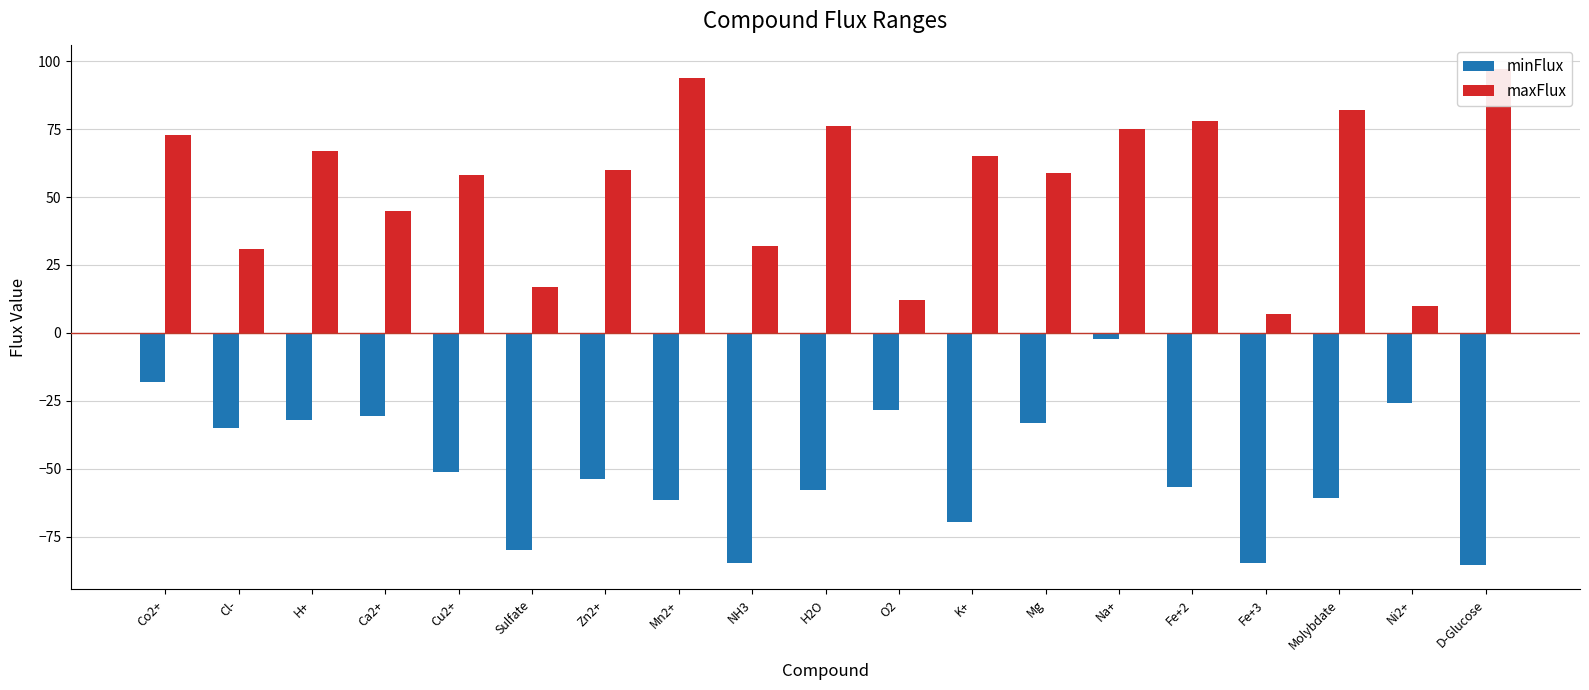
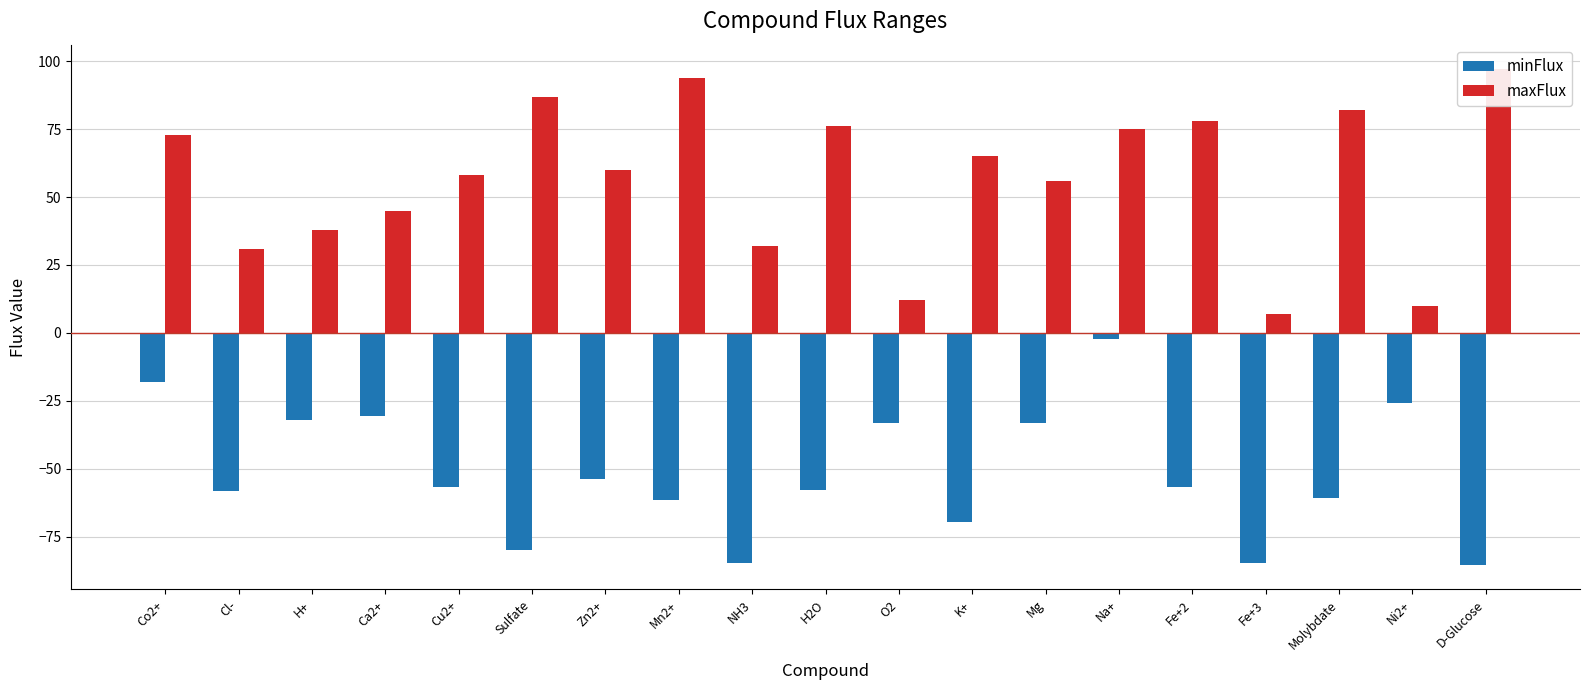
  {
    "minFlux": {
      "Co2+": -18,
-     "Cl-": -35,
+     "Cl-": -58,
      "H+": -32,
      "Ca2+": -31,
-     "Cu2+": -51,
+     "Cu2+": -57,
      "Sulfate": -80,
      "Zn2+": -54,
      "Mn2+": -62,
      "NH3": -85,
      "H2O": -58,
-     "O2": -28,
+     "O2": -33,
      "K+": -69,
      "Mg": -33,
      "Na+": -2,
      "Fe+2": -57,
      "Fe+3": -85,
      "Molybdate": -61,
      "Ni2+": -26,
      "D-Glucose": -85
    },
    "maxFlux": {
      "Co2+": 73,
      "Cl-": 31,
-     "H+": 67,
+     "H+": 38,
      "Ca2+": 45,
      "Cu2+": 58,
-     "Sulfate": 17,
+     "Sulfate": 87,
      "Zn2+": 60,
      "Mn2+": 94,
      "NH3": 32,
      "H2O": 76,
      "O2": 12,
      "K+": 65,
-     "Mg": 59,
+     "Mg": 56,
      "Na+": 75,
      "Fe+2": 78,
      "Fe+3": 7,
      "Molybdate": 82,
      "Ni2+": 10
    }
  }
